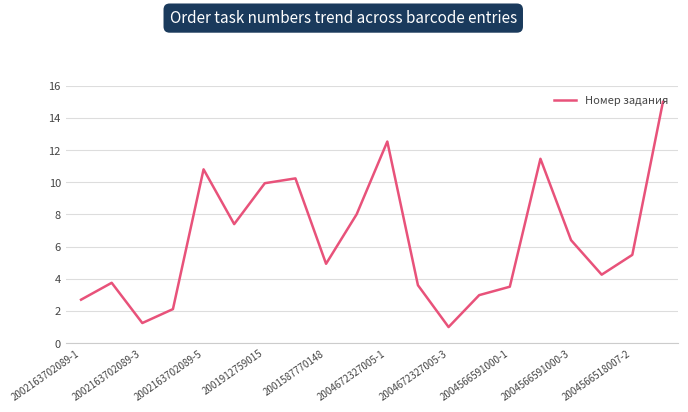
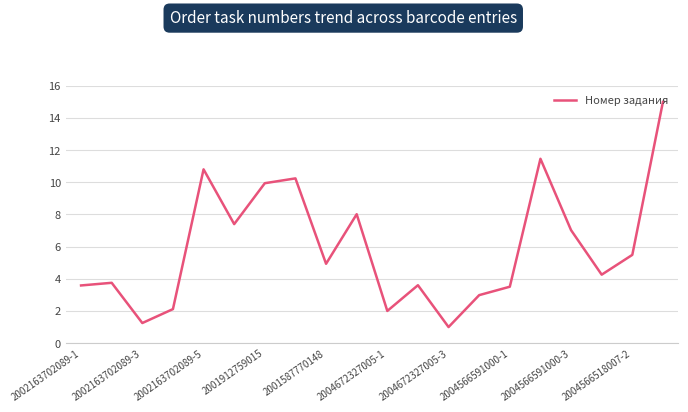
  {
-   "2002163702089-1": 2.7,
+   "2002163702089-1": 3.6,
    "2002163702089-3": 1.2,
    "2002163702089-5": 10.8,
    "2001912759015": 9.9,
    "2001587770148": 4.9,
-   "2004672327005-1": 12.5,
+   "2004672327005-1": 2.0,
    "2004672327005-3": 1.0,
    "2004566591000-1": 3.5,
-   "2004566591000-3": 6.4,
+   "2004566591000-3": 7.0,
    "2004566518007-2": 5.5
  }
